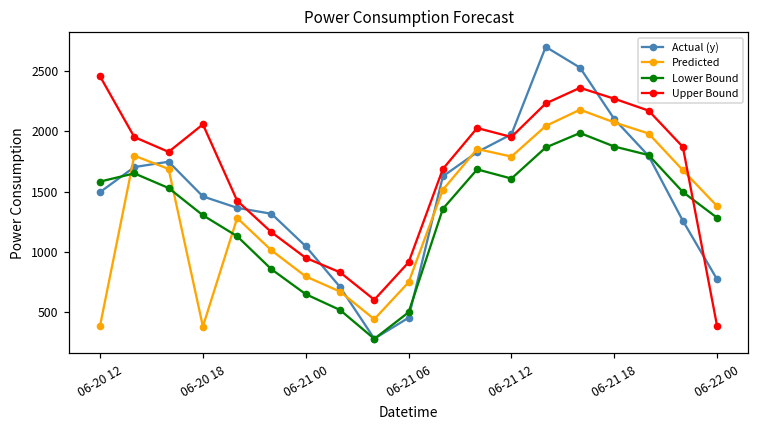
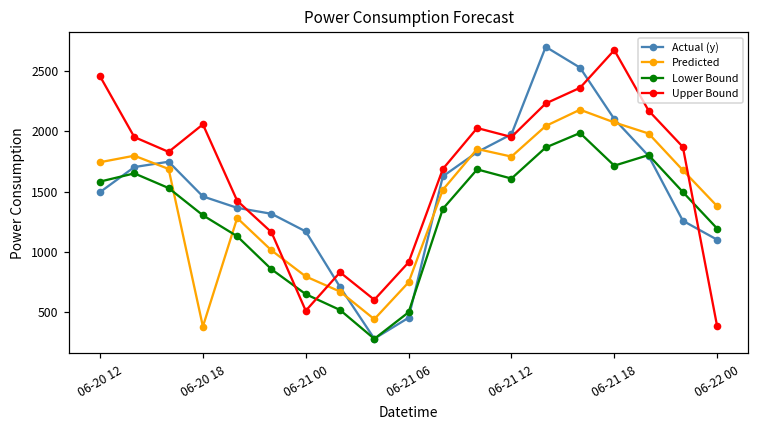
  {
    "Actual (y)": {
      "06-20 12": 1500,
      "06-20 18": 1460,
-     "06-21 00": 1050,
+     "06-21 00": 1170,
      "06-21 06": 450,
      "06-21 18": 2100,
-     "06-22 00": 770
+     "06-22 00": 1100
    },
    "Predicted": {
-     "06-20 12": 390,
+     "06-20 12": 1740,
      "06-20 18": 380,
      "06-21 00": 800,
      "06-21 06": 750,
      "06-21 12": 1790,
      "06-21 18": 2070,
      "06-22 00": 1380
    },
    "Lower Bound": {
      "06-20 12": 1580,
      "06-20 18": 1300,
      "06-21 00": 650,
      "06-21 06": 500,
      "06-21 12": 1610,
-     "06-21 18": 1870,
-     "06-22 00": 1280
+     "06-21 18": 1710,
+     "06-22 00": 1190
    },
    "Upper Bound": {
      "06-20 12": 2460,
      "06-20 18": 2060,
-     "06-21 00": 950,
+     "06-21 00": 510,
      "06-21 06": 910,
-     "06-21 18": 2270,
+     "06-21 18": 2670,
      "06-22 00": 380
    }
  }
